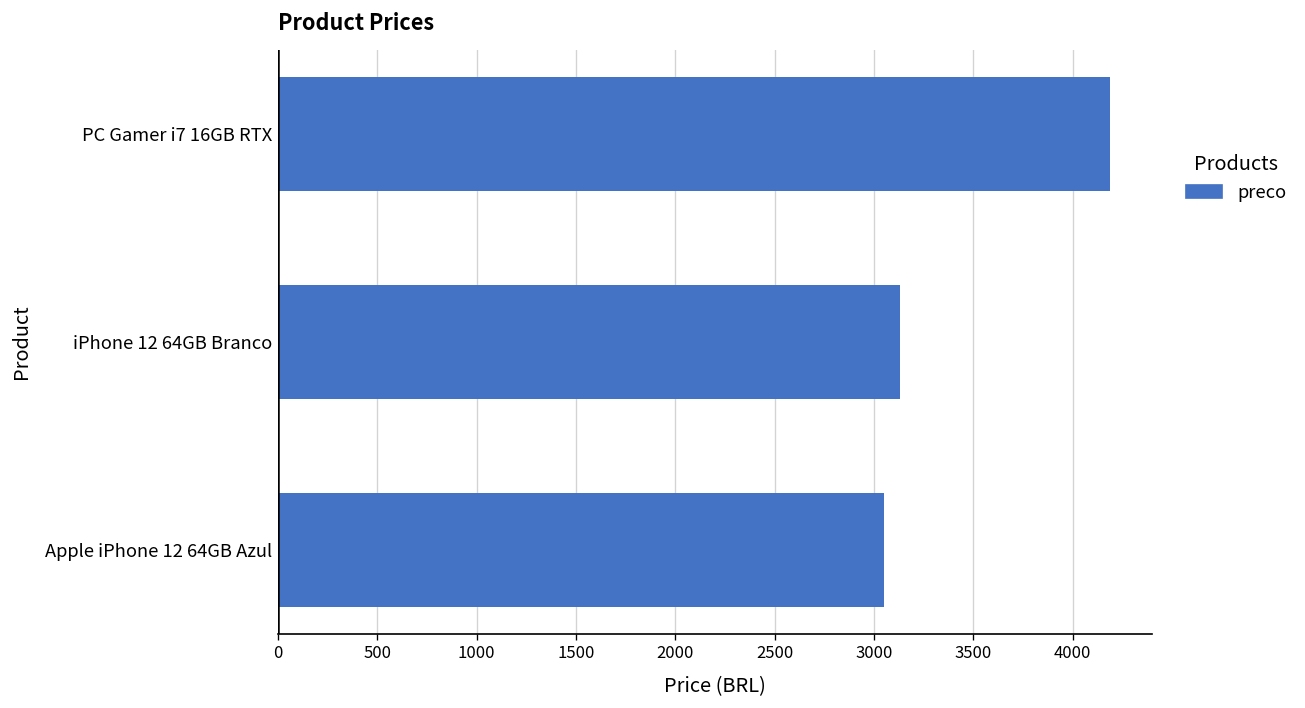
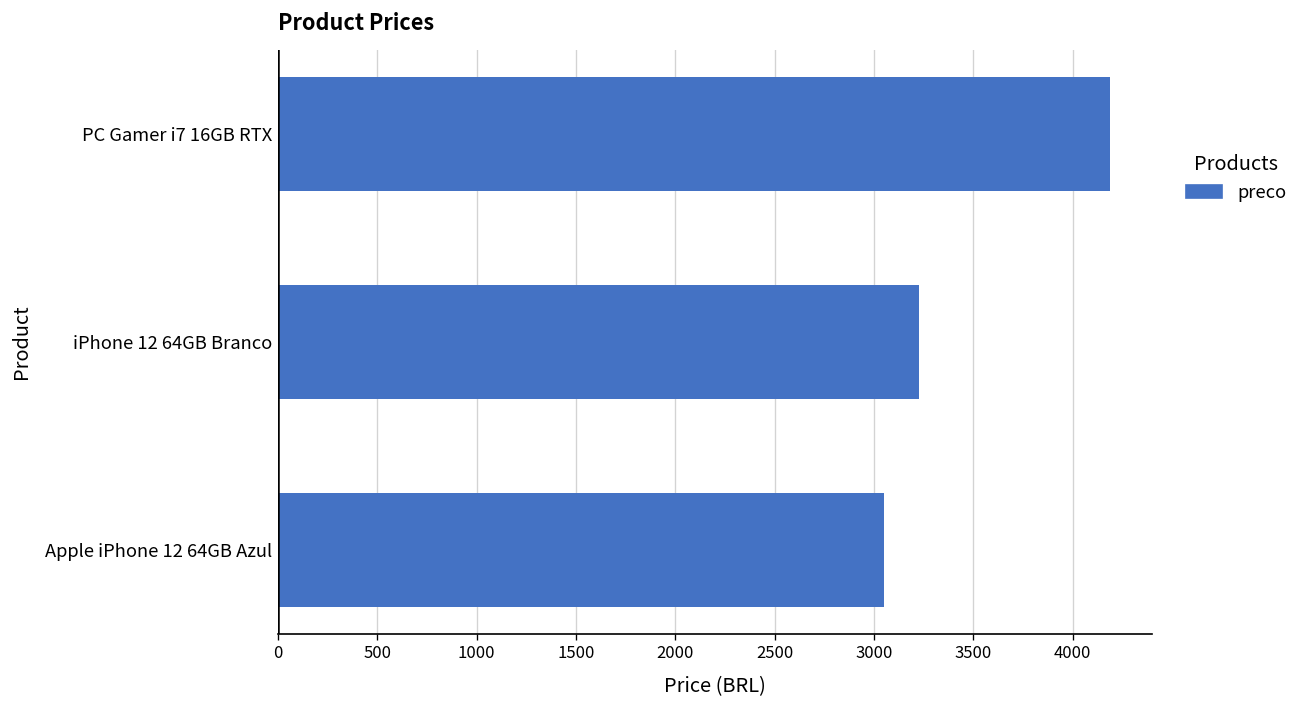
  {
    "PC Gamer i7 16GB RTX": 4190,
-   "iPhone 12 64GB Branco": 3130,
+   "iPhone 12 64GB Branco": 3230,
    "Apple iPhone 12 64GB Azul": 3050
  }
